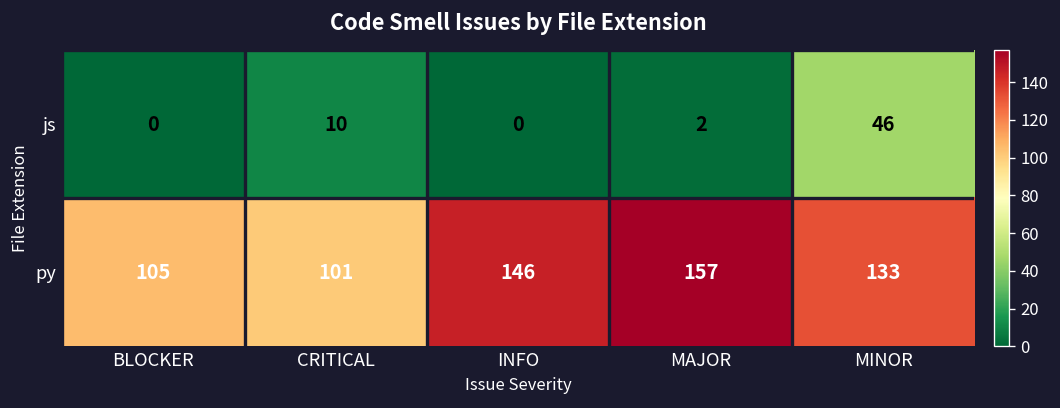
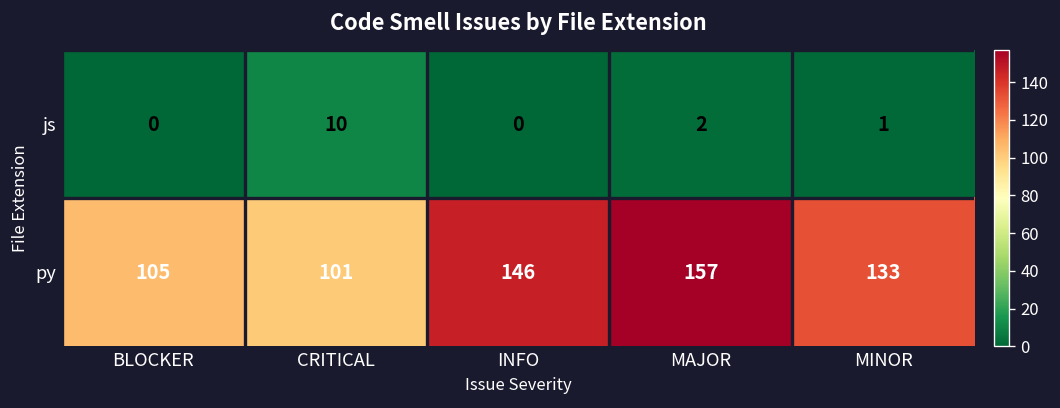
  {
    "js": {
      "BLOCKER": 0,
      "CRITICAL": 10,
      "INFO": 0,
      "MAJOR": 2,
-     "MINOR": 46
+     "MINOR": 1
    },
    "py": {
      "BLOCKER": 105,
      "CRITICAL": 101,
      "INFO": 146,
      "MAJOR": 157,
      "MINOR": 133
    }
  }
